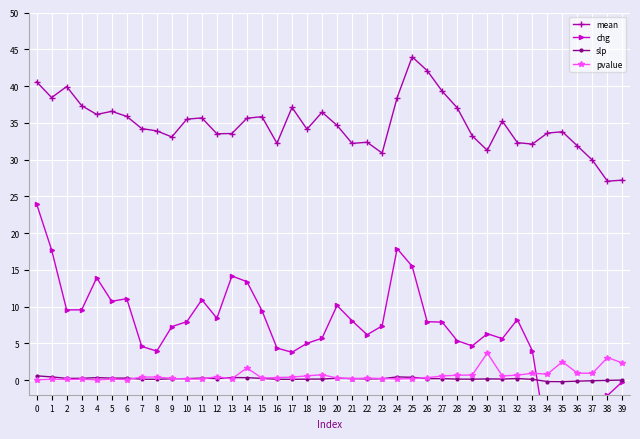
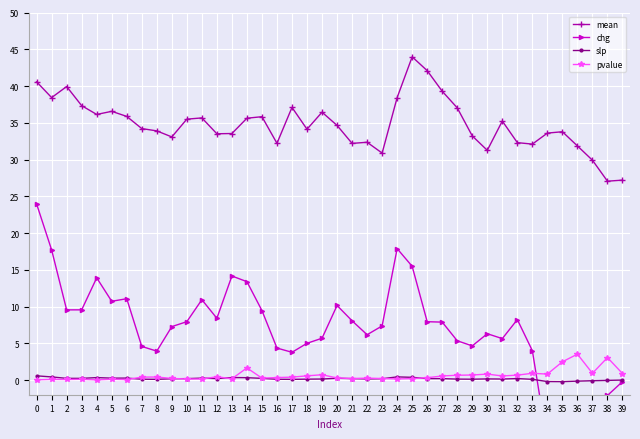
  {
    "pvalue": {
      "0": 0,
      "14": 2,
      "18": 1,
      "19": 1,
      "27": 1,
      "28": 1,
      "29": 1,
-     "30": 4,
+     "30": 1,
      "31": 1,
      "32": 1,
      "33": 1,
      "34": 1,
      "35": 2,
-     "36": 1,
+     "36": 4,
      "37": 1,
      "38": 3,
-     "39": 2
+     "39": 1
    }
  }
